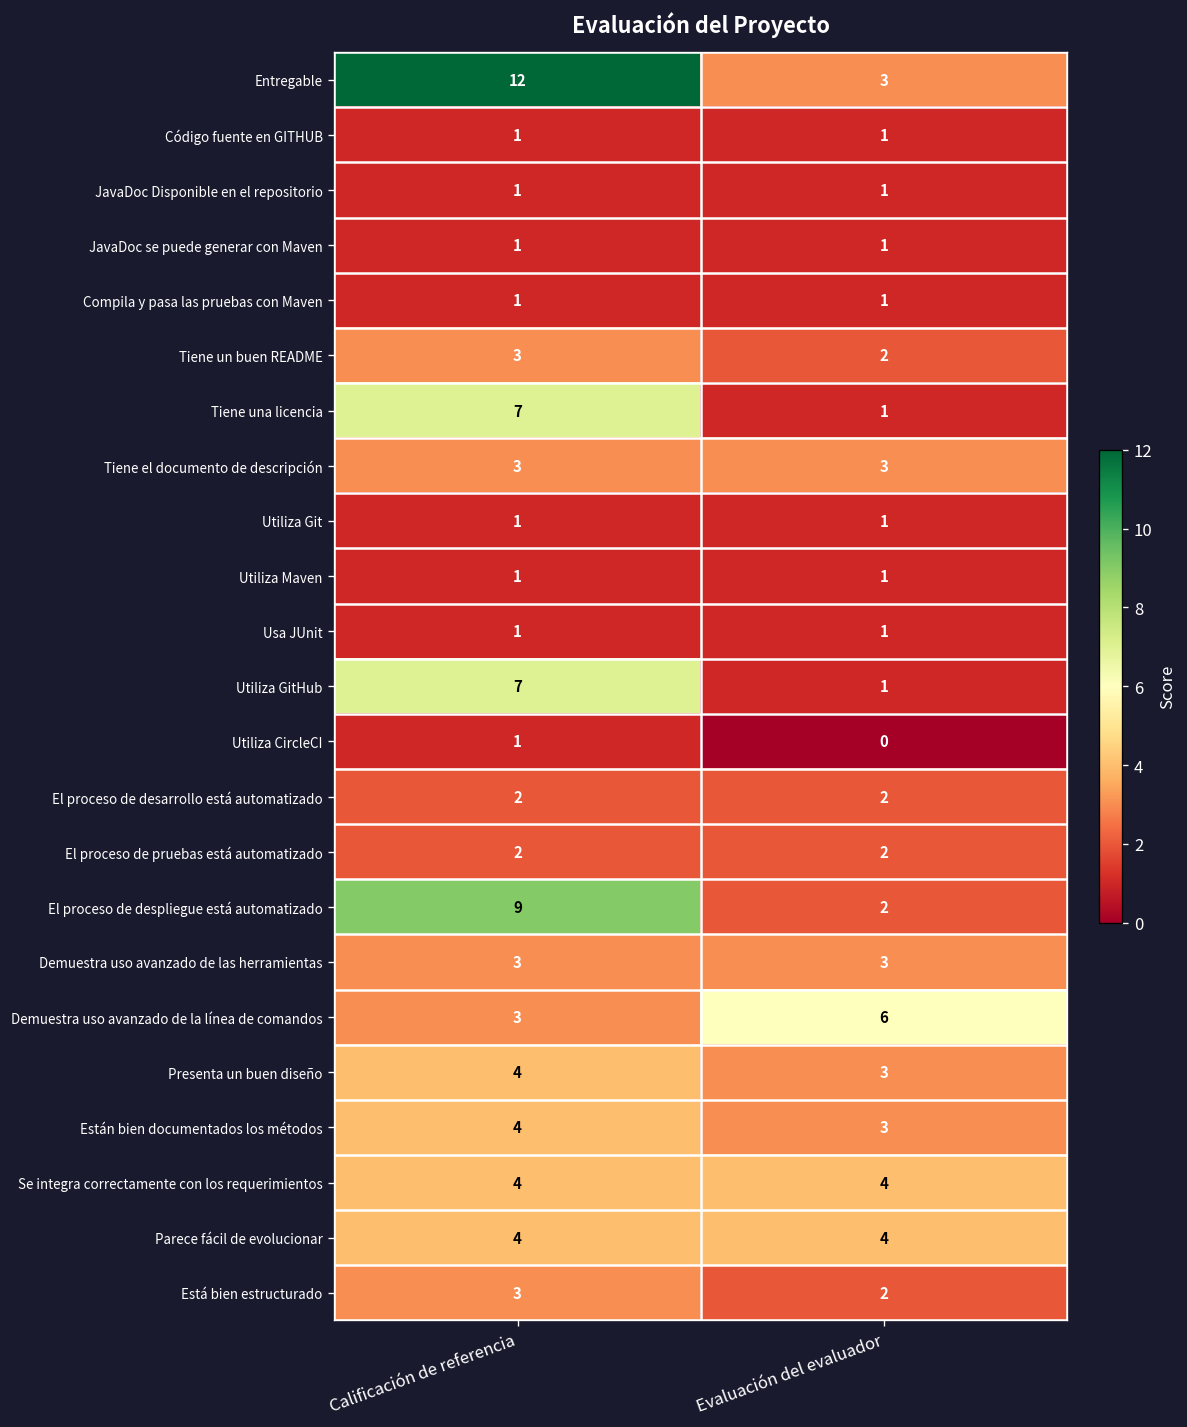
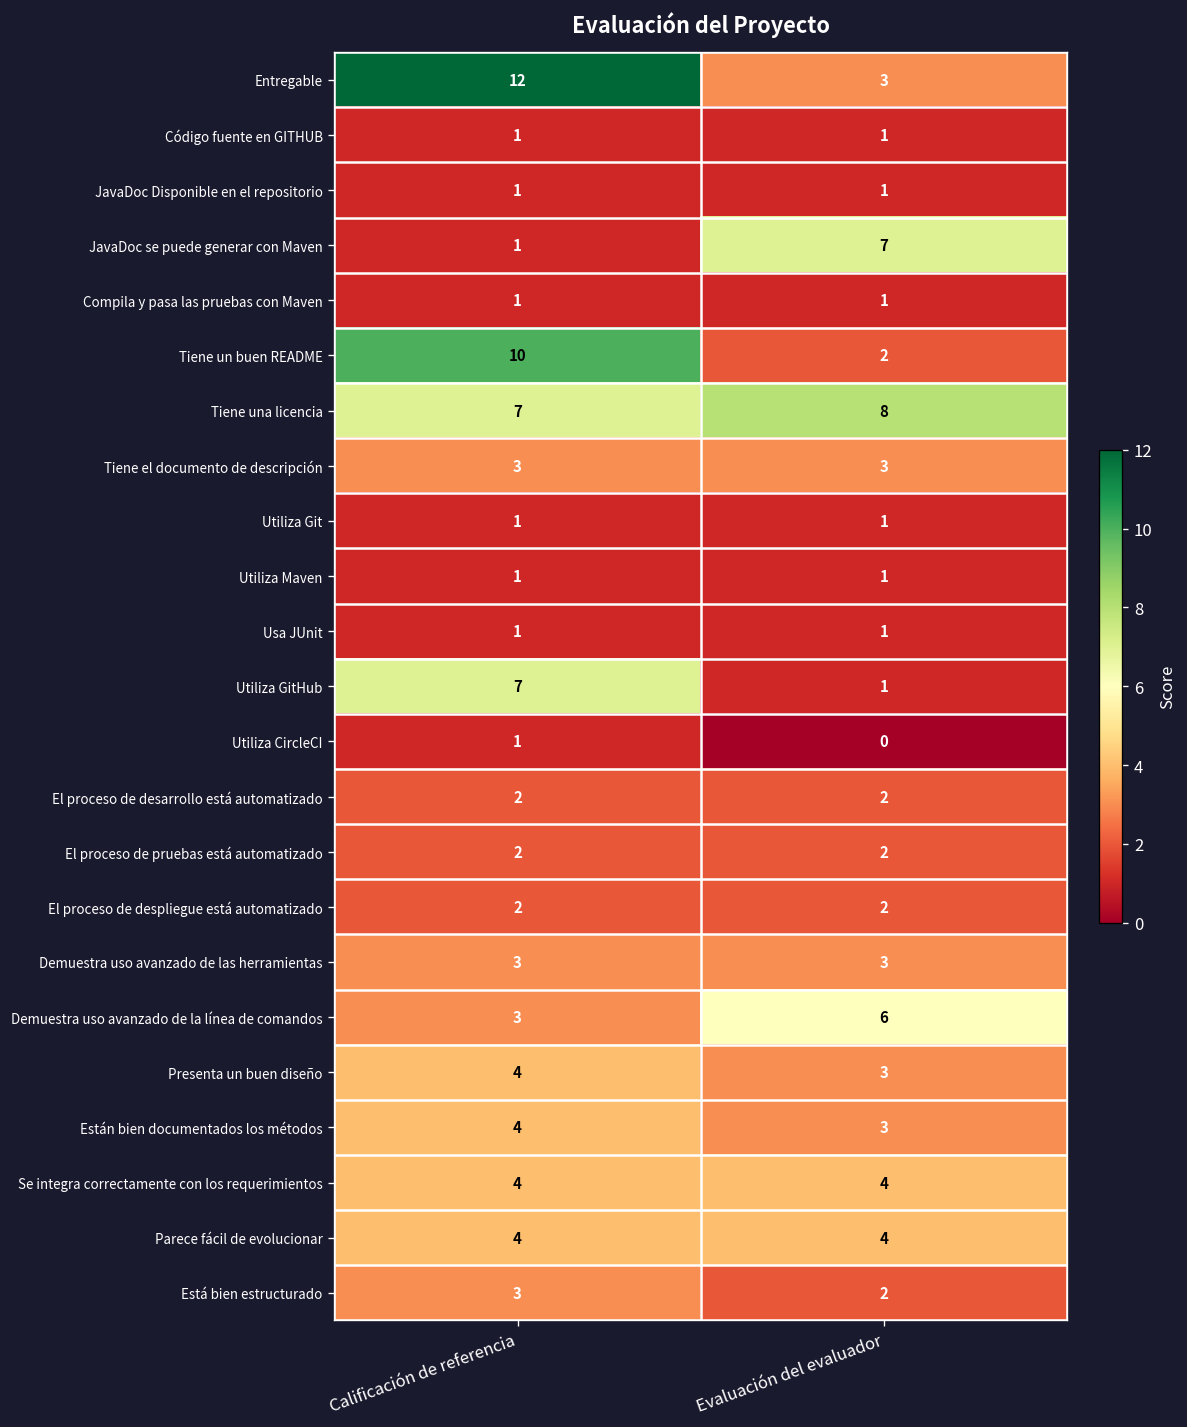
  {
    "Entregable": {
      "Calificación de referencia": 12,
      "Evaluación del evaluador": 3
    },
    "Código fuente en GITHUB": {
      "Calificación de referencia": 1,
      "Evaluación del evaluador": 1
    },
    "JavaDoc Disponible en el repositorio": {
      "Calificación de referencia": 1,
      "Evaluación del evaluador": 1
    },
    "JavaDoc se puede generar con Maven": {
      "Calificación de referencia": 1,
-     "Evaluación del evaluador": 1
+     "Evaluación del evaluador": 7
    },
    "Compila y pasa las pruebas con Maven": {
      "Calificación de referencia": 1,
      "Evaluación del evaluador": 1
    },
    "Tiene un buen README": {
-     "Calificación de referencia": 3,
+     "Calificación de referencia": 10,
      "Evaluación del evaluador": 2
    },
    "Tiene una licencia": {
      "Calificación de referencia": 7,
-     "Evaluación del evaluador": 1
+     "Evaluación del evaluador": 8
    },
    "Tiene el documento de descripción": {
      "Calificación de referencia": 3,
      "Evaluación del evaluador": 3
    },
    "Utiliza Git": {
      "Calificación de referencia": 1,
      "Evaluación del evaluador": 1
    },
    "Utiliza Maven": {
      "Calificación de referencia": 1,
      "Evaluación del evaluador": 1
    },
    "Usa JUnit": {
      "Calificación de referencia": 1,
      "Evaluación del evaluador": 1
    },
    "Utiliza GitHub": {
      "Calificación de referencia": 7,
      "Evaluación del evaluador": 1
    },
    "Utiliza CircleCI": {
      "Calificación de referencia": 1,
      "Evaluación del evaluador": 0
    },
    "El proceso de desarrollo está automatizado": {
      "Calificación de referencia": 2,
      "Evaluación del evaluador": 2
    },
    "El proceso de pruebas está automatizado": {
      "Calificación de referencia": 2,
      "Evaluación del evaluador": 2
    },
    "El proceso de despliegue está automatizado": {
-     "Calificación de referencia": 9,
+     "Calificación de referencia": 2,
      "Evaluación del evaluador": 2
    },
    "Demuestra uso avanzado de las herramientas": {
      "Calificación de referencia": 3,
      "Evaluación del evaluador": 3
    },
    "Demuestra uso avanzado de la línea de comandos": {
      "Calificación de referencia": 3,
      "Evaluación del evaluador": 6
    },
    "Presenta un buen diseño": {
      "Calificación de referencia": 4,
      "Evaluación del evaluador": 3
    },
    "Están bien documentados los métodos": {
      "Calificación de referencia": 4,
      "Evaluación del evaluador": 3
    },
    "Se integra correctamente con los requerimientos": {
      "Calificación de referencia": 4,
      "Evaluación del evaluador": 4
    },
    "Parece fácil de evolucionar": {
      "Calificación de referencia": 4,
      "Evaluación del evaluador": 4
    },
    "Está bien estructurado": {
      "Calificación de referencia": 3,
      "Evaluación del evaluador": 2
    }
  }
